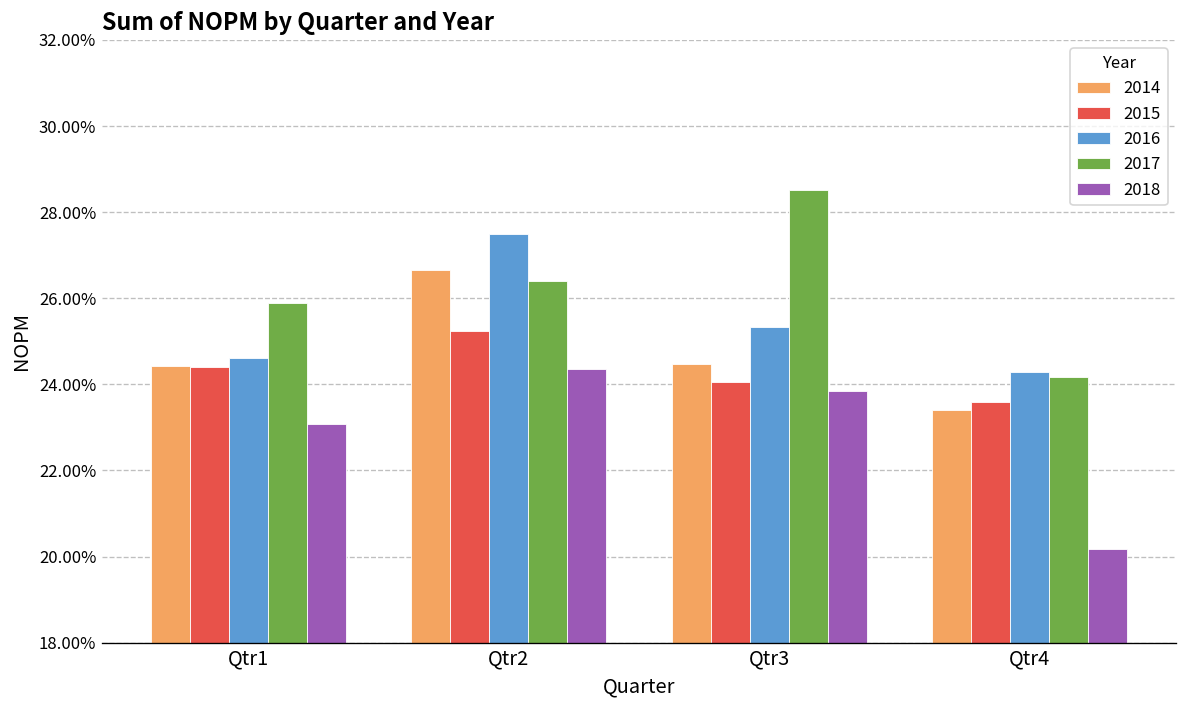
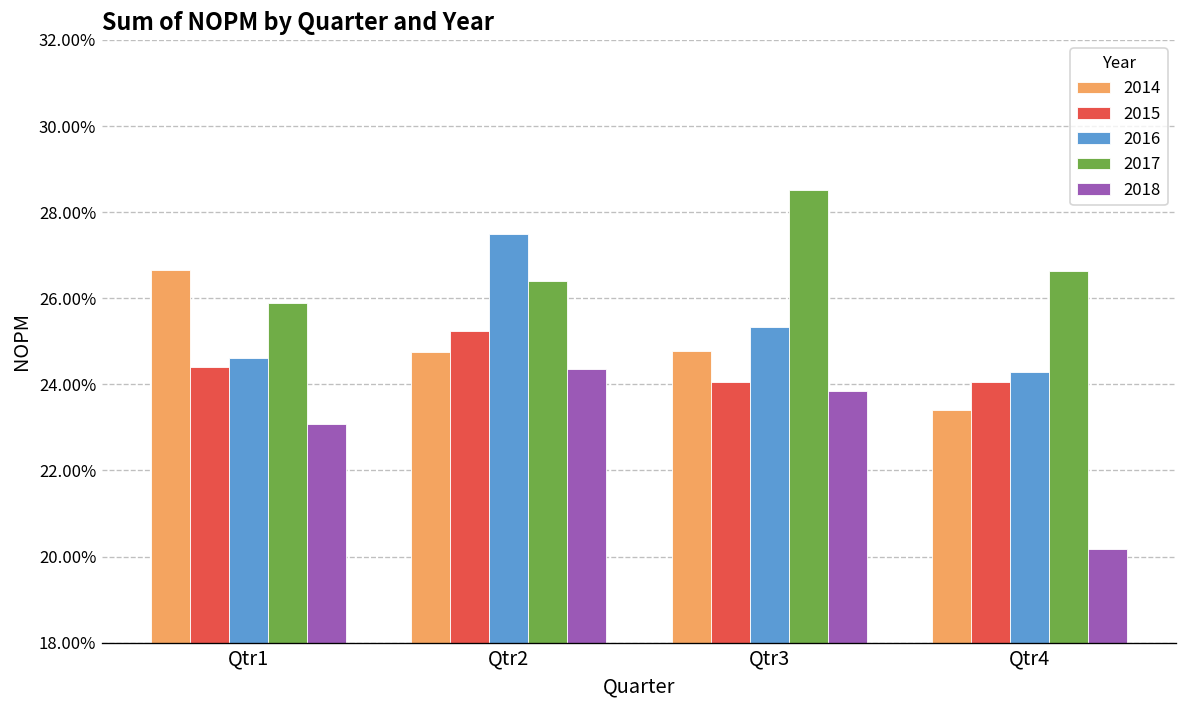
  {
    "2014": {
-     "Qtr1": "24.4%",
-     "Qtr2": "26.7%",
-     "Qtr3": "24.5%",
+     "Qtr1": "26.6%",
+     "Qtr2": "24.7%",
+     "Qtr3": "24.8%",
      "Qtr4": "23.4%"
    },
    "2015": {
      "Qtr1": "24.4%",
      "Qtr2": "25.2%",
      "Qtr3": "24.0%",
-     "Qtr4": "23.6%"
+     "Qtr4": "24.0%"
    },
    "2016": {
      "Qtr1": "24.6%",
      "Qtr2": "27.5%",
      "Qtr3": "25.3%",
      "Qtr4": "24.3%"
    },
    "2017": {
      "Qtr1": "25.9%",
      "Qtr2": "26.4%",
      "Qtr3": "28.5%",
-     "Qtr4": "24.2%"
+     "Qtr4": "26.6%"
    },
    "2018": {
      "Qtr1": "23.1%",
      "Qtr2": "24.4%",
      "Qtr3": "23.8%",
      "Qtr4": "20.2%"
    }
  }
